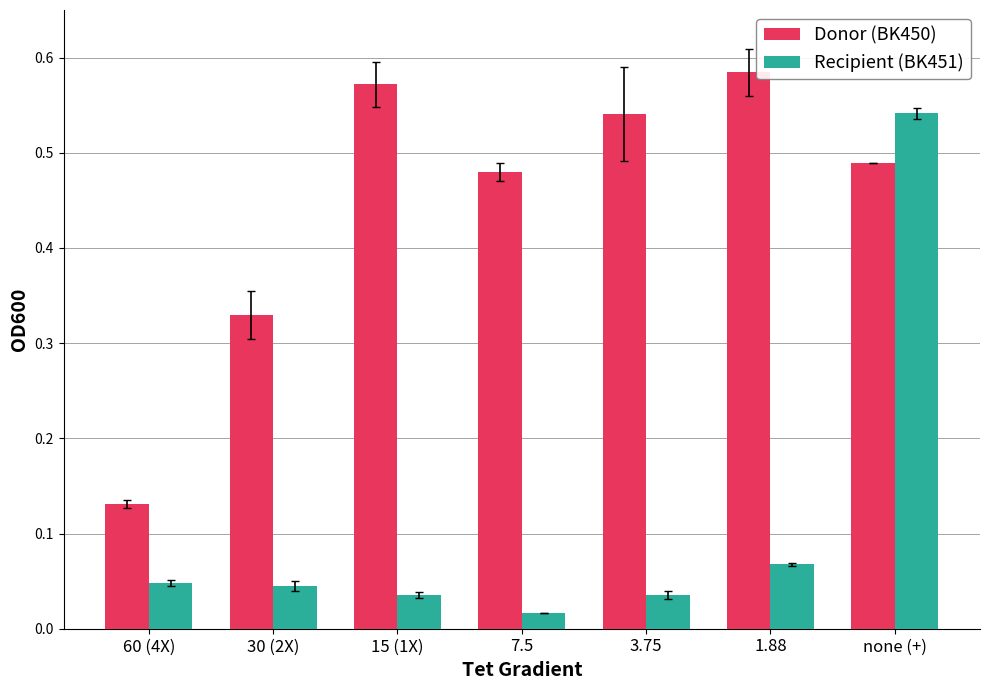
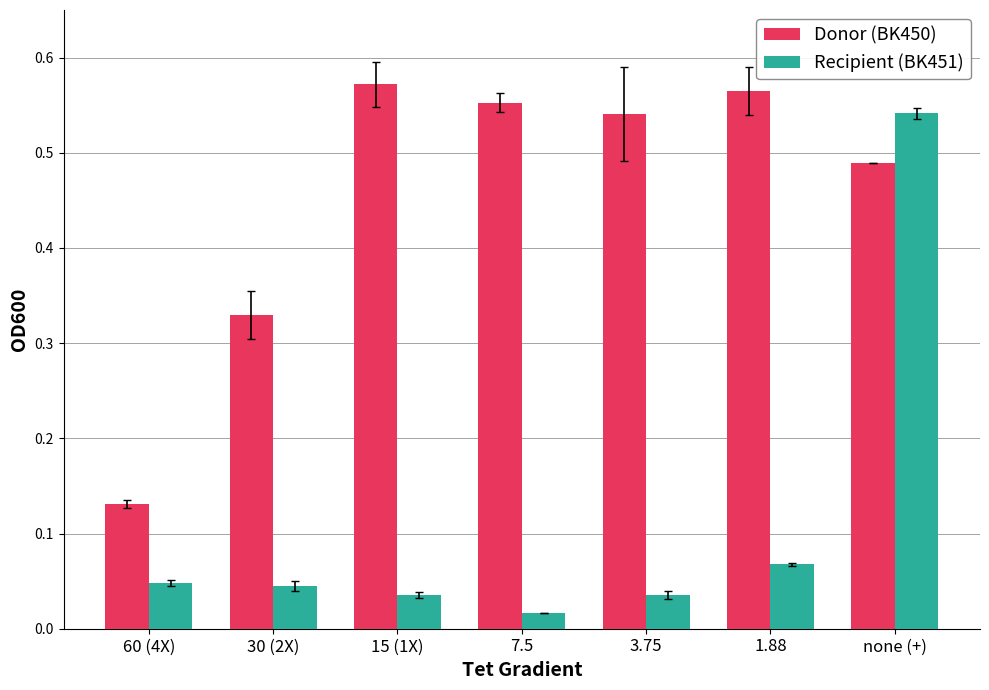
  {
    "Donor (BK450)": {
      "60 (4X)": 0.13,
      "30 (2X)": 0.33,
      "15 (1X)": 0.57,
-     "7.5": 0.48,
+     "7.5": 0.55,
      "3.75": 0.54,
-     "1.88": 0.58,
+     "1.88": 0.56,
      "none (+)": 0.49
    },
    "Recipient (BK451)": {
      "60 (4X)": 0.05,
      "30 (2X)": 0.05,
      "15 (1X)": 0.04,
      "7.5": 0.02,
      "3.75": 0.04,
      "1.88": 0.07,
      "none (+)": 0.54
    }
  }
